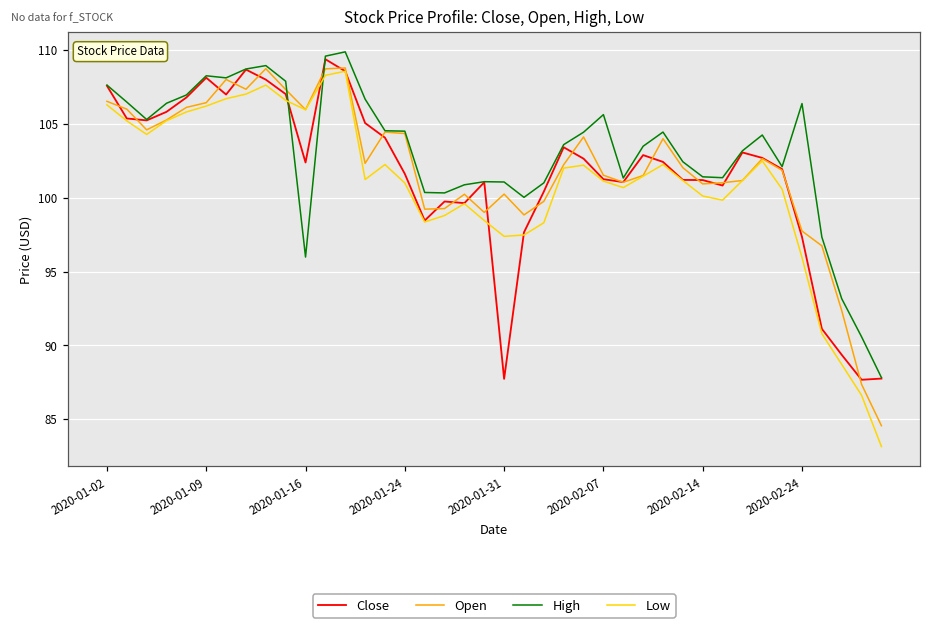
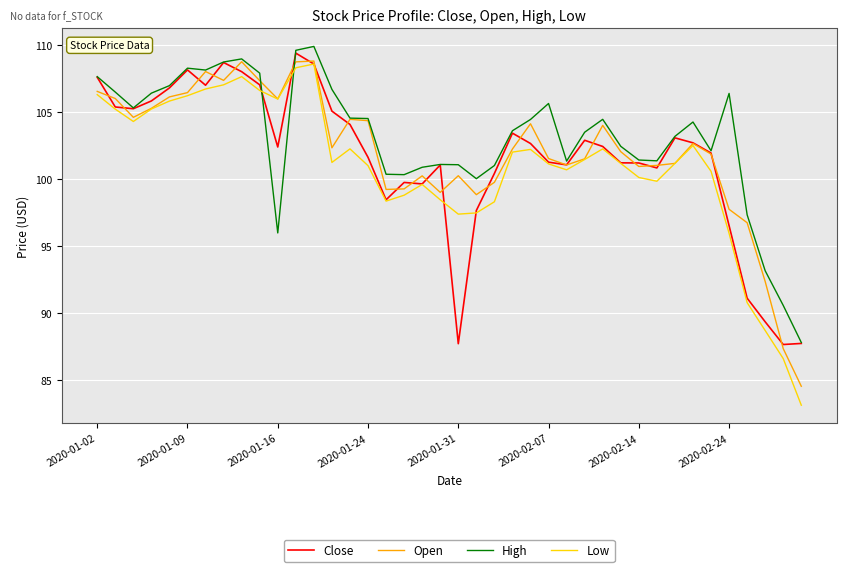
  {
    "Close": {
      "2020-01-16": 102.4,
      "2020-01-24": 101.6,
      "2020-01-31": 87.7,
      "2020-02-14": 101.2,
-     "2020-02-24": 97.4
+     "2020-02-24": 96.5
    },
    "High": {
      "2020-01-16": 96.0,
      "2020-01-31": 101.1,
      "2020-02-07": 105.6,
      "2020-02-14": 101.4,
      "2020-02-24": 106.4
    }
  }
